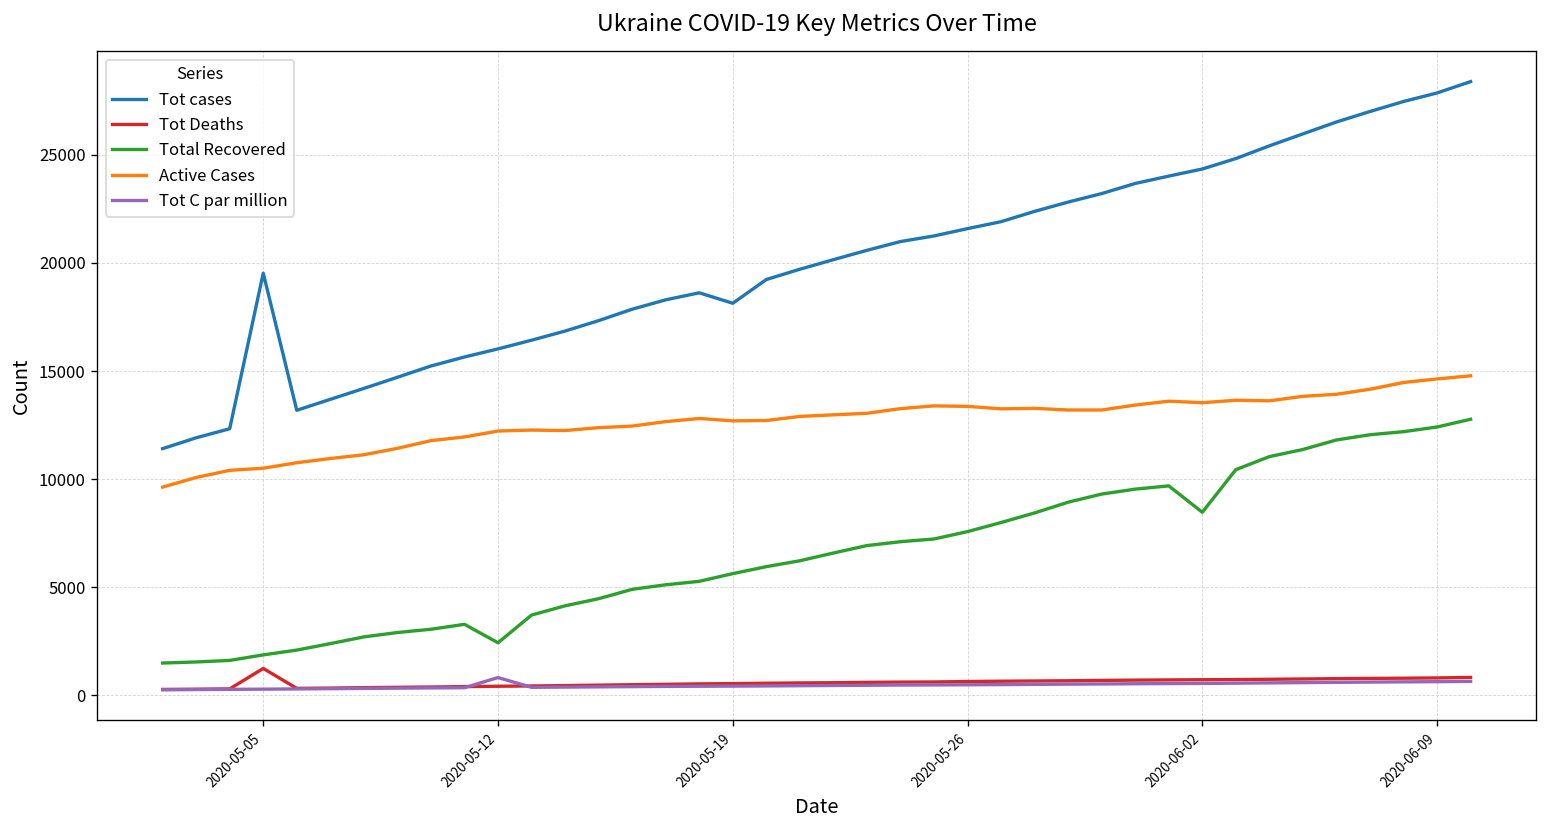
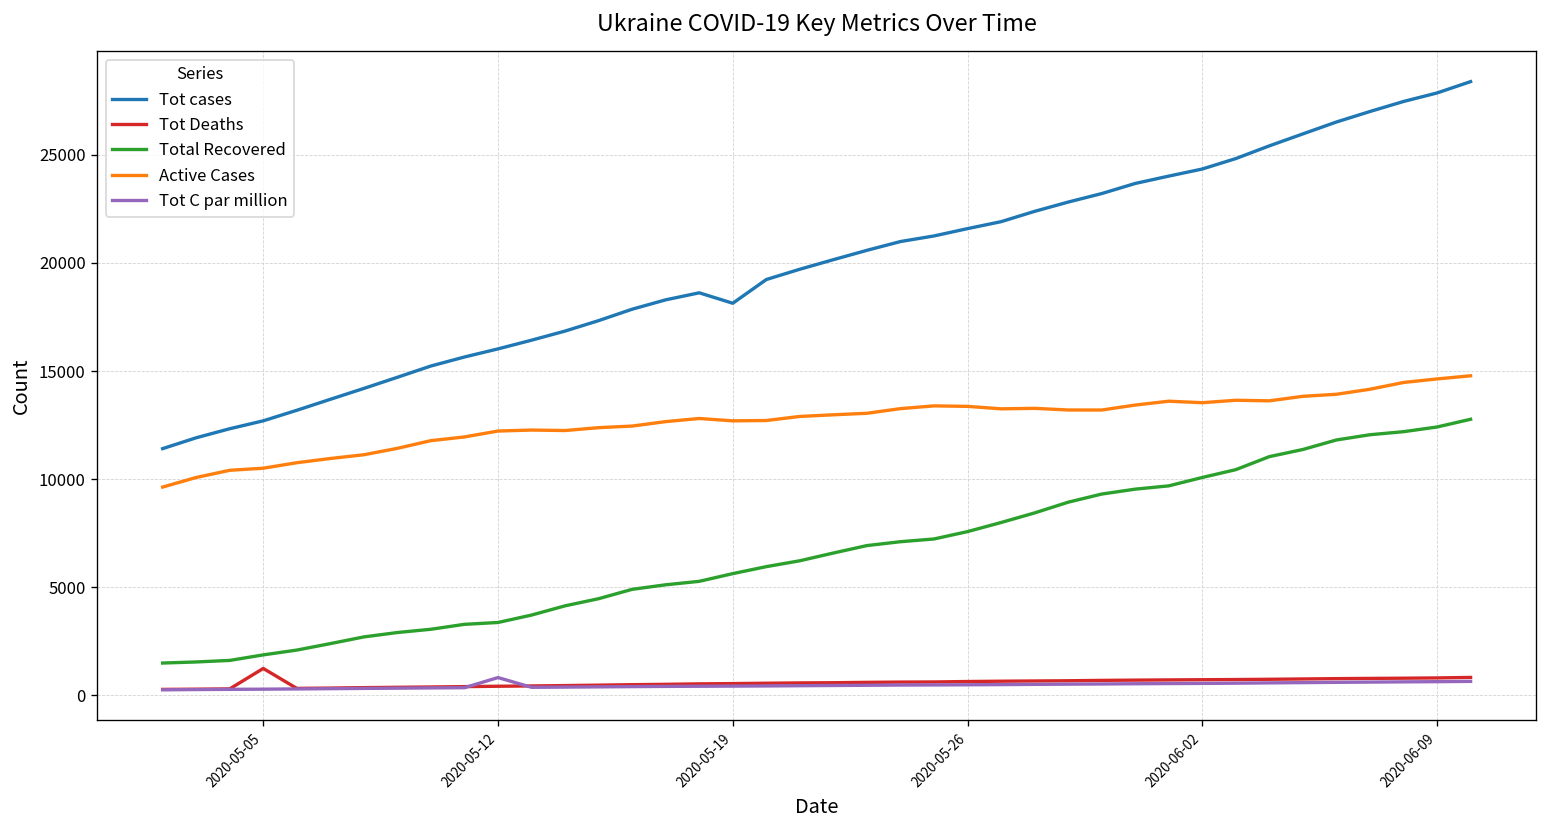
  {
    "Tot cases": {
-     "2020-05-05": 19500,
+     "2020-05-05": 12700,
      "2020-05-12": 16000,
      "2020-05-19": 18100,
      "2020-05-26": 21600,
      "2020-06-02": 24300,
      "2020-06-09": 27900
    },
    "Tot Deaths": {
      "2020-05-05": 1200,
      "2020-05-12": 400,
      "2020-05-26": 600,
      "2020-06-02": 700,
      "2020-06-09": 800
    },
    "Total Recovered": {
      "2020-05-05": 1900,
-     "2020-05-12": 2400,
+     "2020-05-12": 3400,
      "2020-05-19": 5600,
      "2020-05-26": 7600,
-     "2020-06-02": 8500,
+     "2020-06-02": 10100,
      "2020-06-09": 12400
    },
    "Active Cases": {
      "2020-05-05": 10500,
      "2020-05-12": 12200,
      "2020-05-19": 12700,
      "2020-05-26": 13400,
      "2020-06-02": 13500,
      "2020-06-09": 14600
    },
    "Tot C par million": {
      "2020-05-05": 300,
      "2020-05-12": 800,
      "2020-05-26": 500,
      "2020-06-02": 600,
      "2020-06-09": 600
    }
  }
